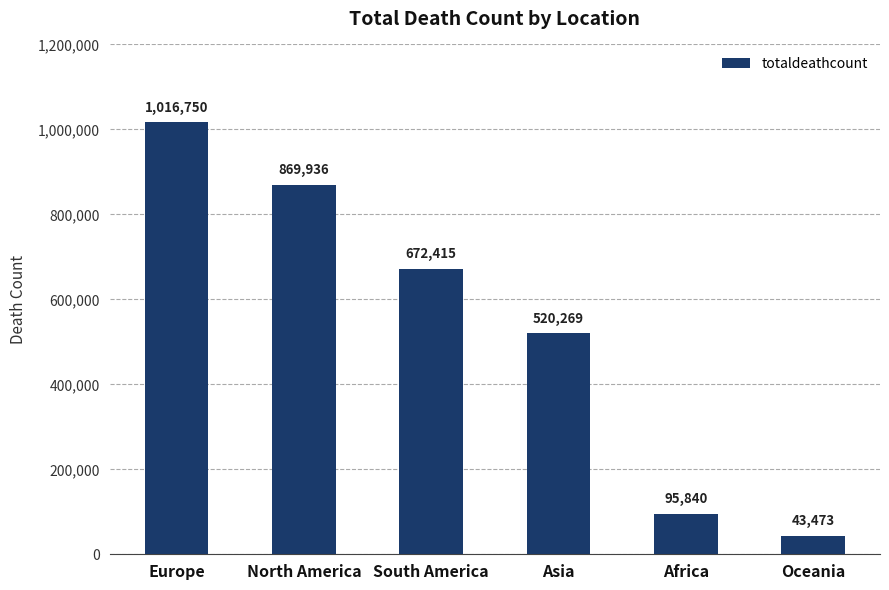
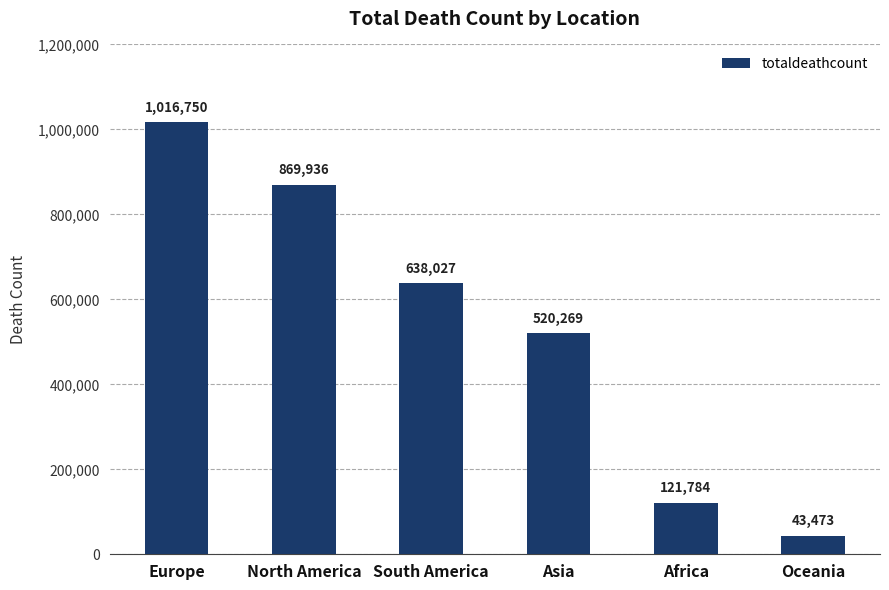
  {
    "Europe": "1,016,750",
    "North America": "869,936",
-   "South America": "672,415",
+   "South America": "638,027",
    "Asia": "520,269",
-   "Africa": "95,840",
+   "Africa": "121,784",
    "Oceania": "43,473"
  }
